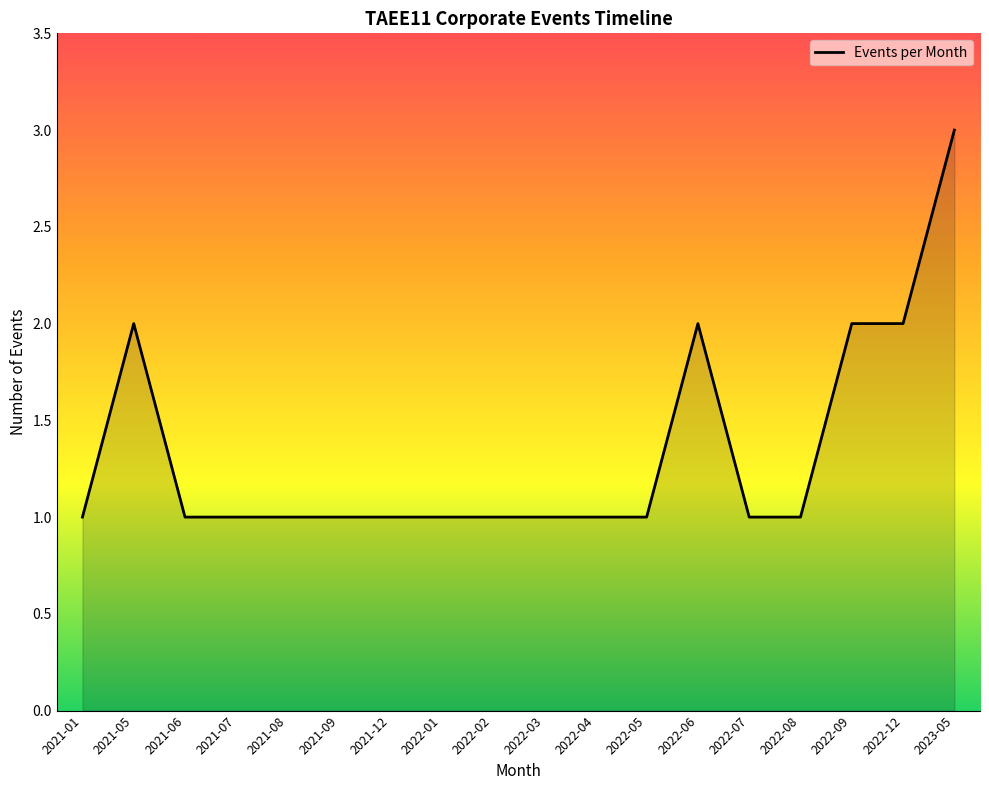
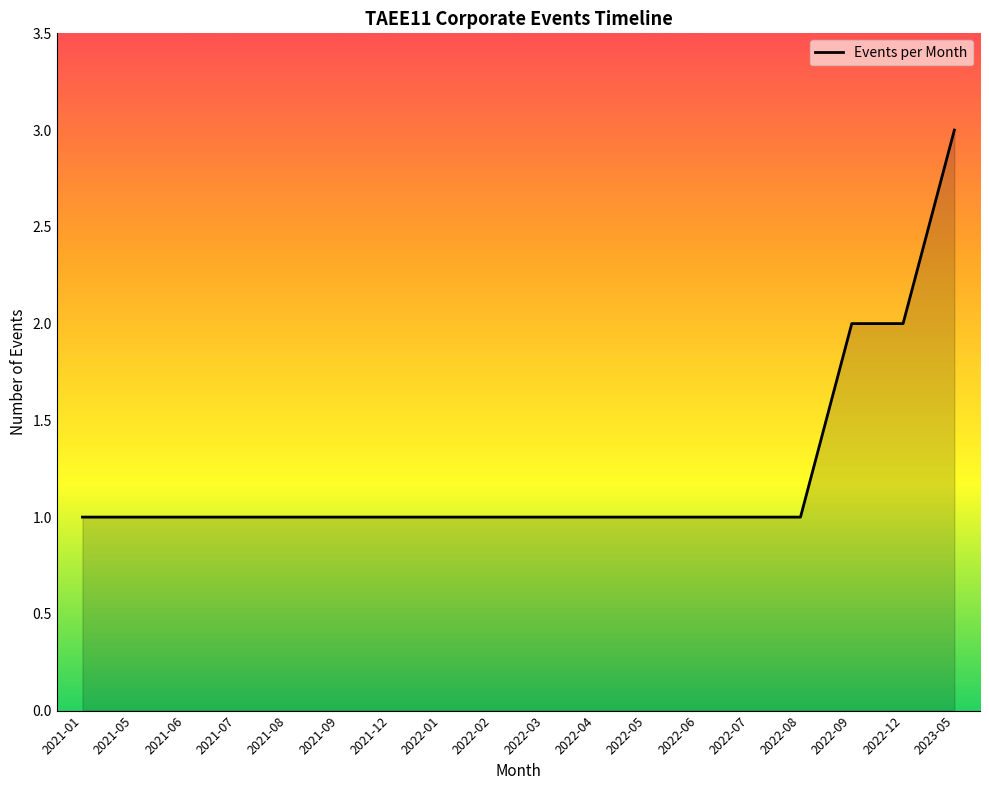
  {
    "2021-01": 1,
-   "2021-05": 2,
+   "2021-05": 1,
    "2021-06": 1,
    "2021-07": 1,
    "2021-08": 1,
    "2021-09": 1,
    "2021-12": 1,
    "2022-01": 1,
    "2022-02": 1,
    "2022-03": 1,
    "2022-04": 1,
    "2022-05": 1,
-   "2022-06": 2,
+   "2022-06": 1,
    "2022-07": 1,
    "2022-08": 1,
    "2022-09": 2,
    "2022-12": 2,
    "2023-05": 3
  }
